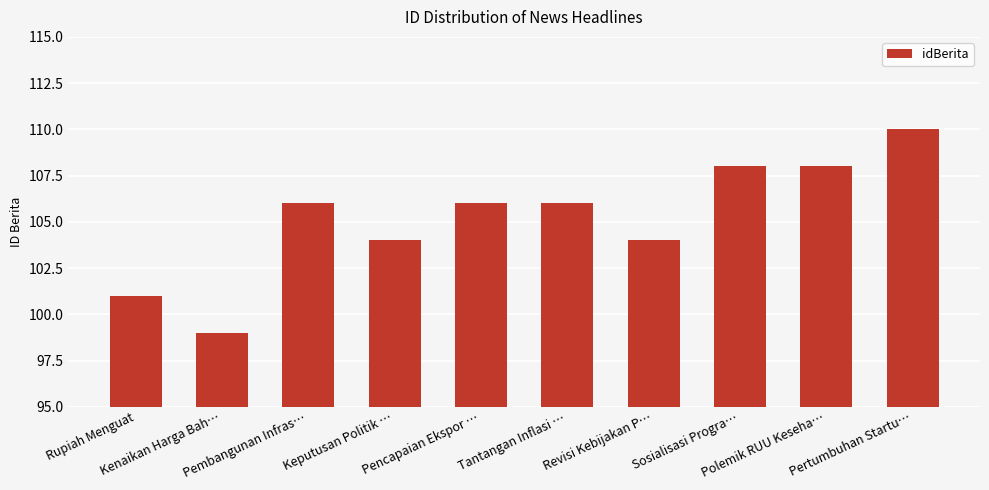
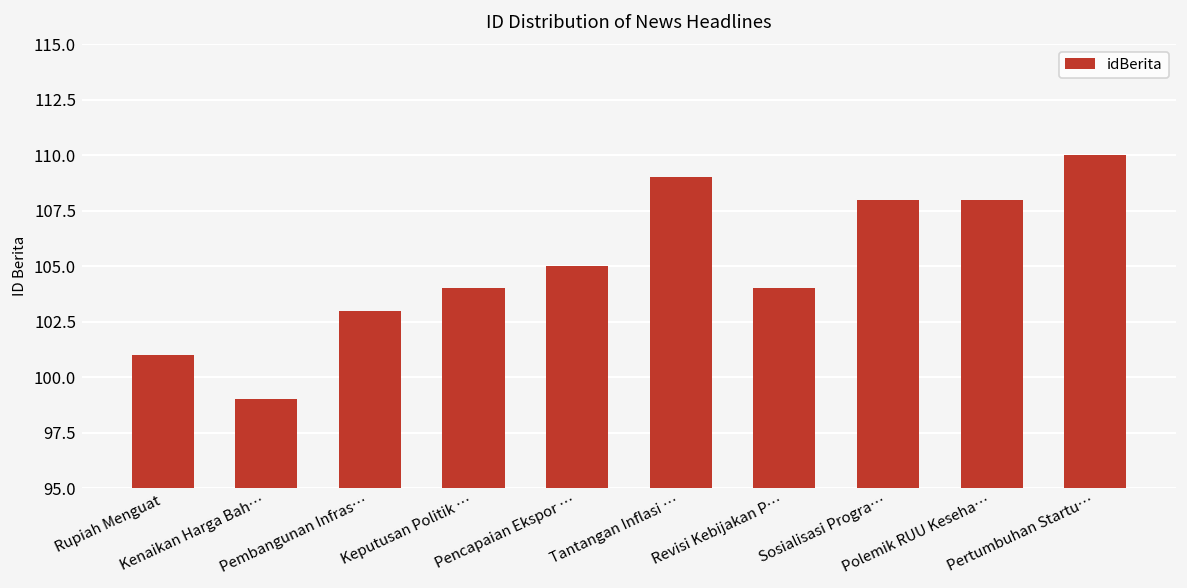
  {
    "Rupiah Menguat": 101,
    "Kenaikan Harga Bah…": 99,
-   "Pembangunan Infras…": 106,
+   "Pembangunan Infras…": 103,
    "Keputusan Politik …": 104,
-   "Pencapaian Ekspor …": 106,
-   "Tantangan Inflasi …": 106,
+   "Pencapaian Ekspor …": 105,
+   "Tantangan Inflasi …": 109,
    "Revisi Kebijakan P…": 104,
    "Sosialisasi Progra…": 108,
    "Polemik RUU Keseha…": 108,
    "Pertumbuhan Startu…": 110
  }
